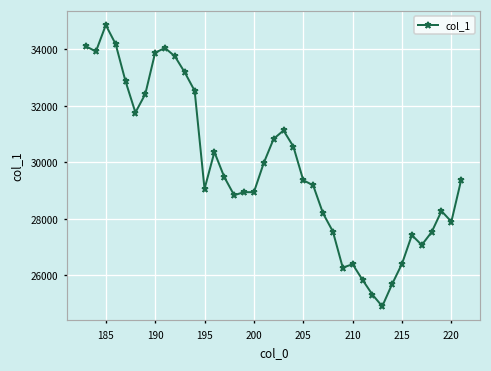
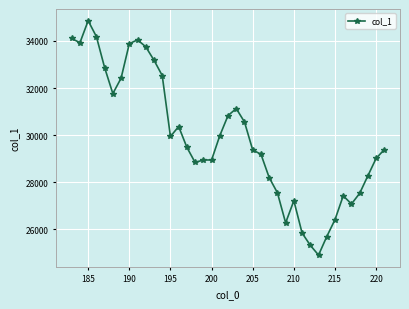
  {
    "185": 34900,
    "190": 33900,
-   "195": 29100,
+   "195": 29900,
    "200": 28900,
    "205": 29400,
-   "210": 26400,
+   "210": 27200,
    "215": 26400,
-   "220": 27900
+   "220": 29000
  }
